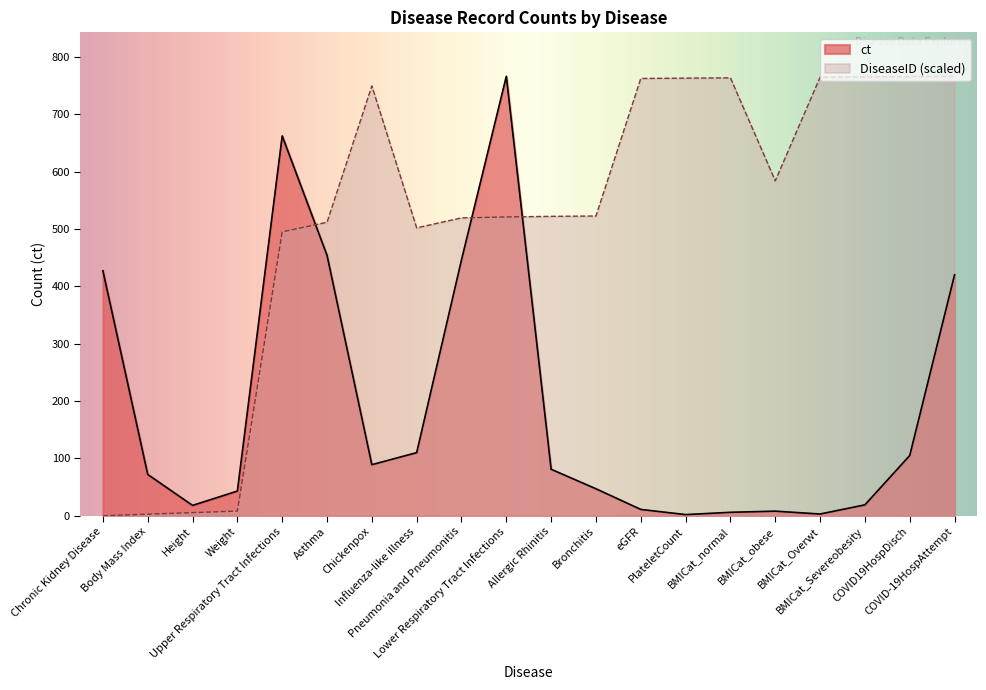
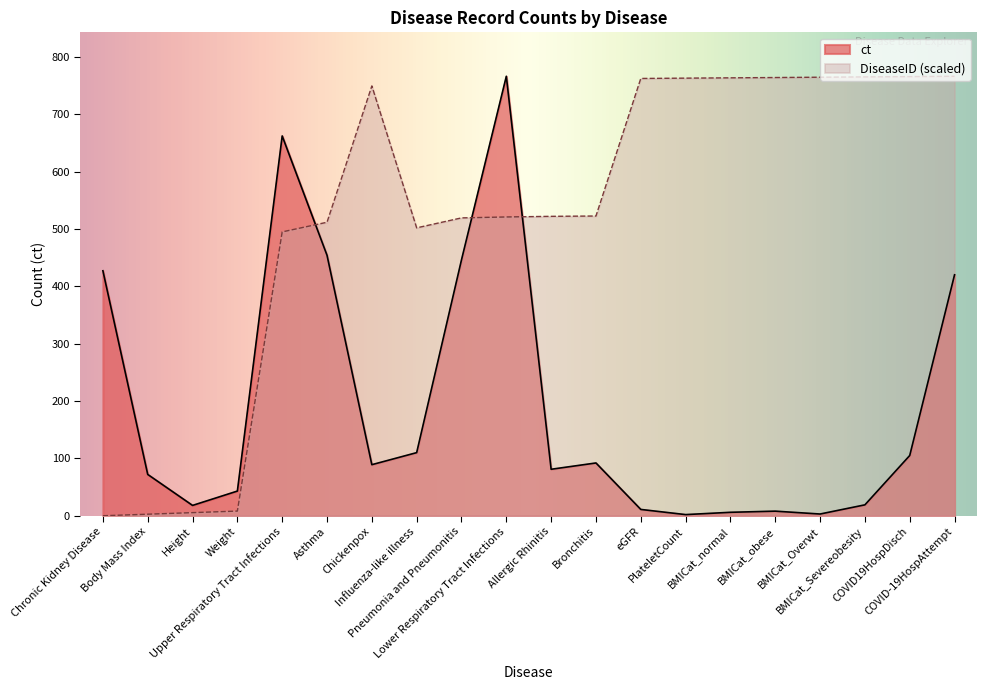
  {
    "ct": {
      "Chronic Kidney Disease": 430,
      "Body Mass Index": 70,
      "Height": 20,
      "Weight": 40,
      "Upper Respiratory Tract Infections": 660,
      "Asthma": 450,
      "Chickenpox": 90,
      "Influenza-like illness": 110,
      "Pneumonia and Pneumonitis": 450,
      "Lower Respiratory Tract Infections": 770,
      "Allergic Rhinitis": 80,
-     "Bronchitis": 50,
+     "Bronchitis": 90,
      "eGFR": 10,
      "PlateletCount": 0,
      "BMICat_normal": 10,
      "BMICat_obese": 10,
      "BMICat_Overwt": 0,
      "BMICat_Severeobesity": 20,
      "COVID19HospDisch": 110,
      "COVID-19HospAttempt": 420
    },
    "DiseaseID (scaled)": {
      "Chronic Kidney Disease": 0,
      "Body Mass Index": 0,
      "Height": 10,
      "Weight": 10,
      "Upper Respiratory Tract Infections": 490,
      "Asthma": 510,
      "Chickenpox": 750,
      "Influenza-like illness": 500,
      "Pneumonia and Pneumonitis": 520,
      "Lower Respiratory Tract Infections": 520,
      "Allergic Rhinitis": 520,
      "Bronchitis": 520,
      "eGFR": 760,
      "PlateletCount": 760,
      "BMICat_normal": 760,
-     "BMICat_obese": 580,
+     "BMICat_obese": 760,
      "BMICat_Overwt": 760
    }
  }
